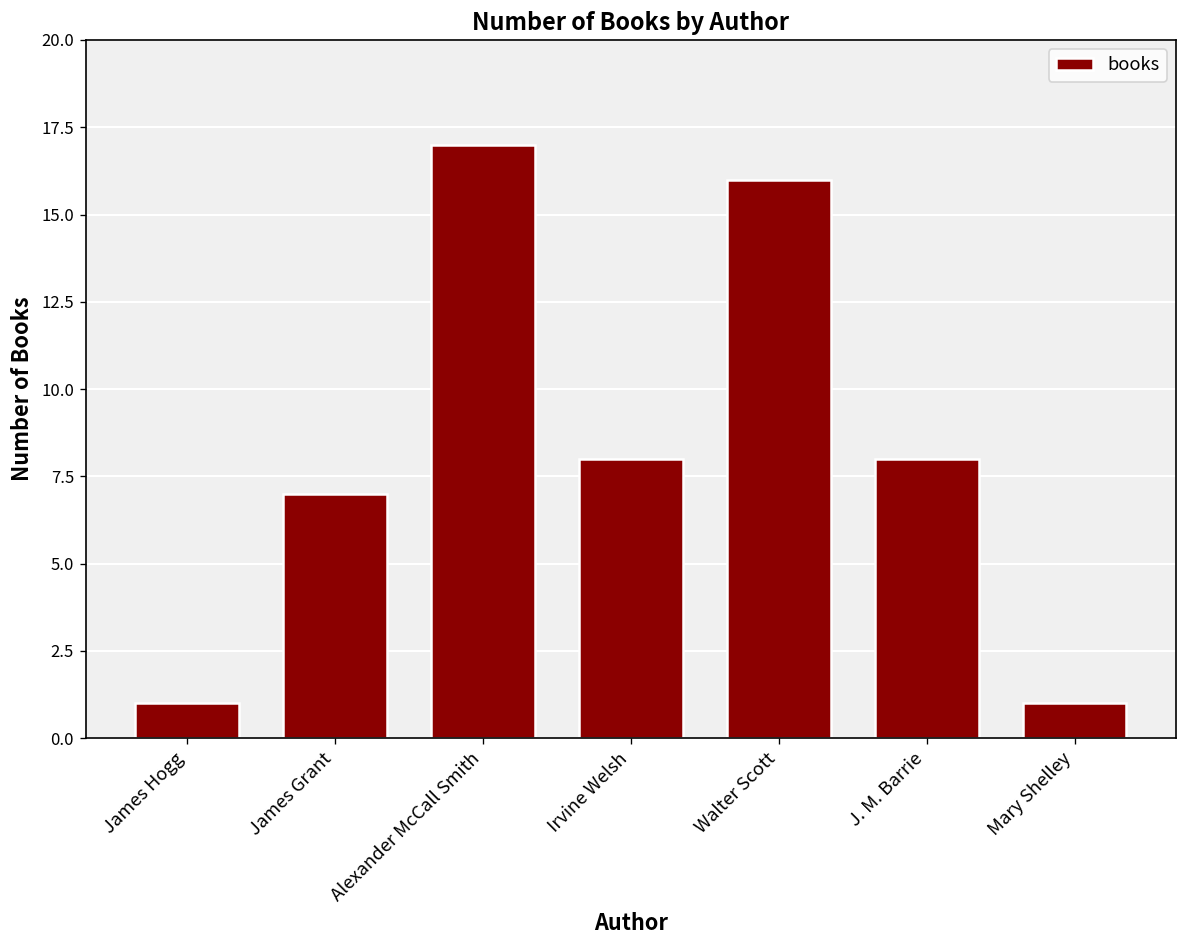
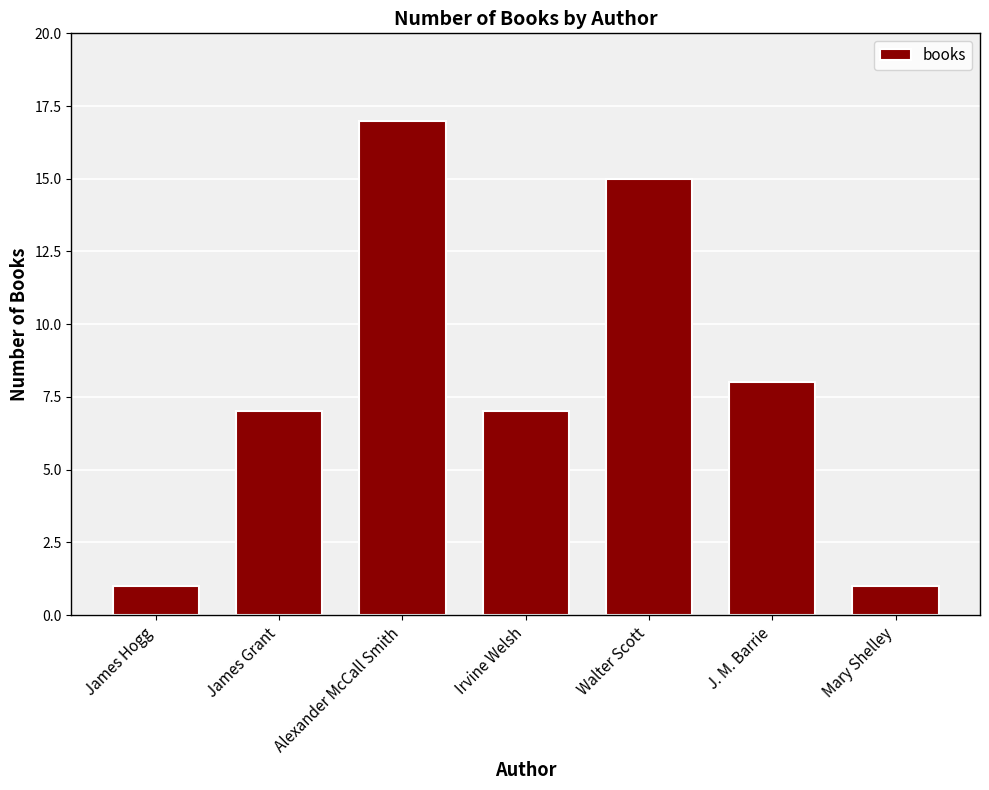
  {
    "James Hogg": 1,
    "James Grant": 7,
    "Alexander McCall Smith": 17,
-   "Irvine Welsh": 8,
-   "Walter Scott": 16,
+   "Irvine Welsh": 7,
+   "Walter Scott": 15,
    "J. M. Barrie": 8,
    "Mary Shelley": 1
  }
